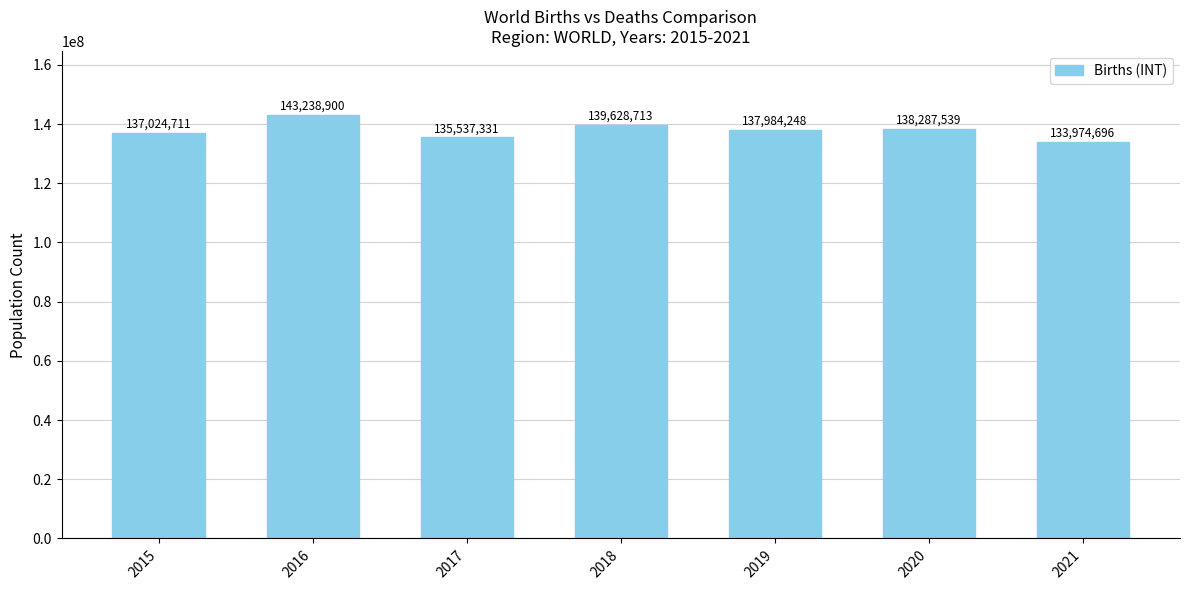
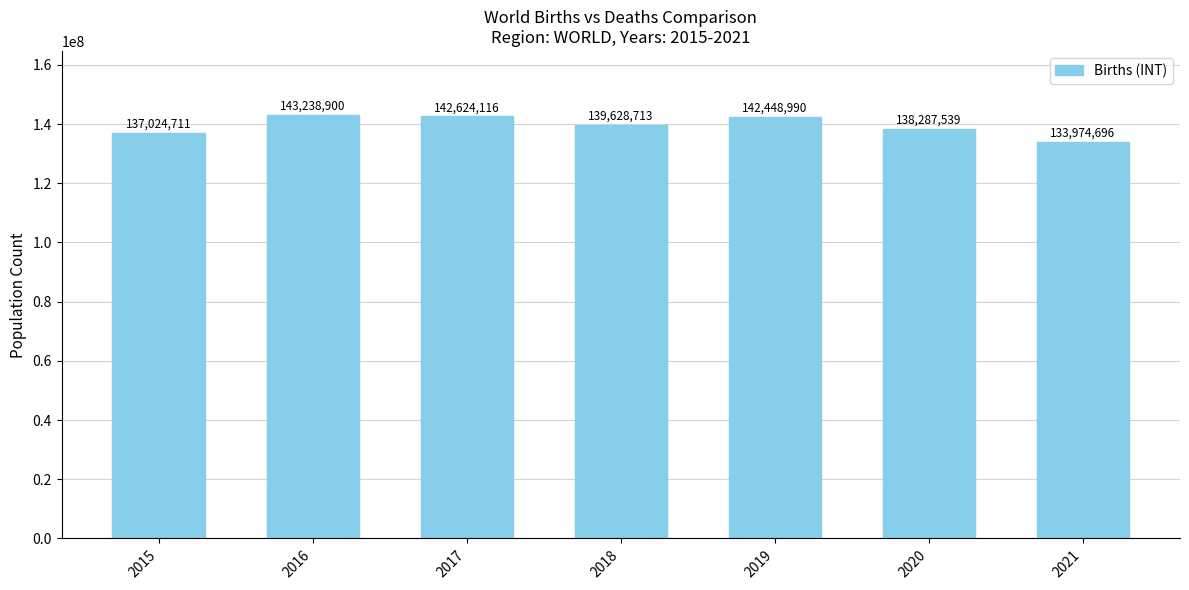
  {
    "2015": "137,024,711",
    "2016": "143,238,900",
-   "2017": "135,537,331",
+   "2017": "142,624,116",
    "2018": "139,628,713",
-   "2019": "137,984,248",
+   "2019": "142,448,990",
    "2020": "138,287,539",
    "2021": "133,974,696"
  }
